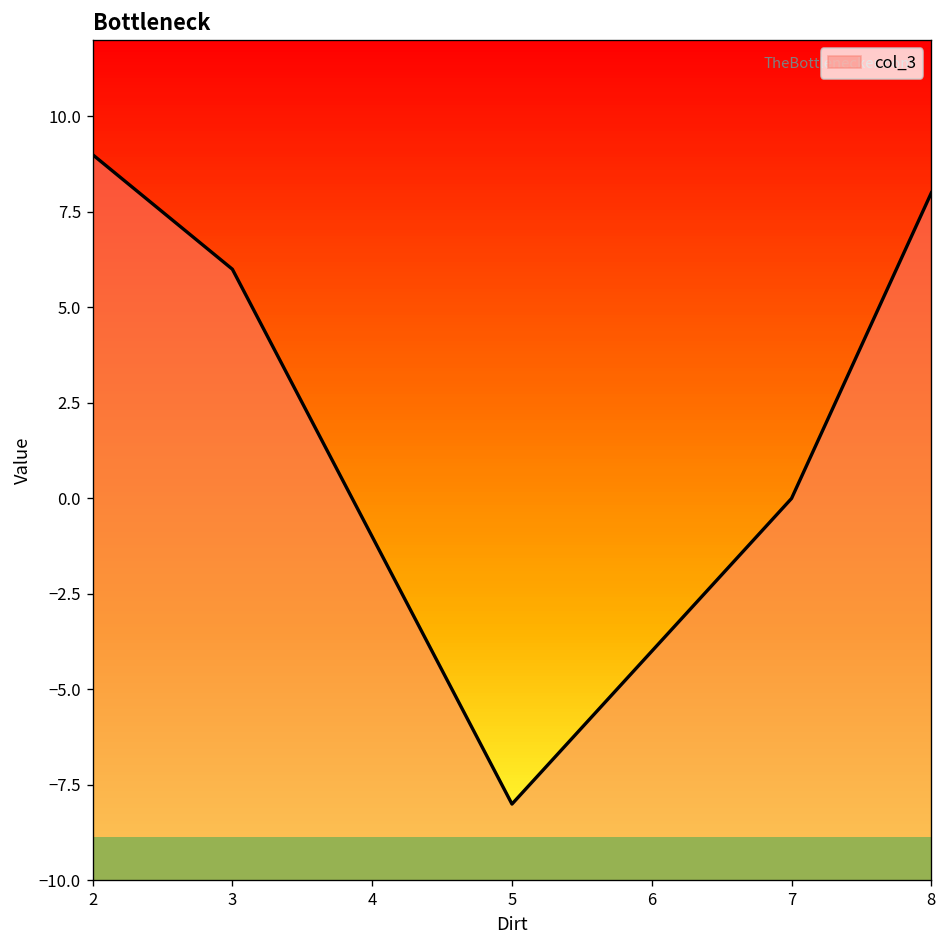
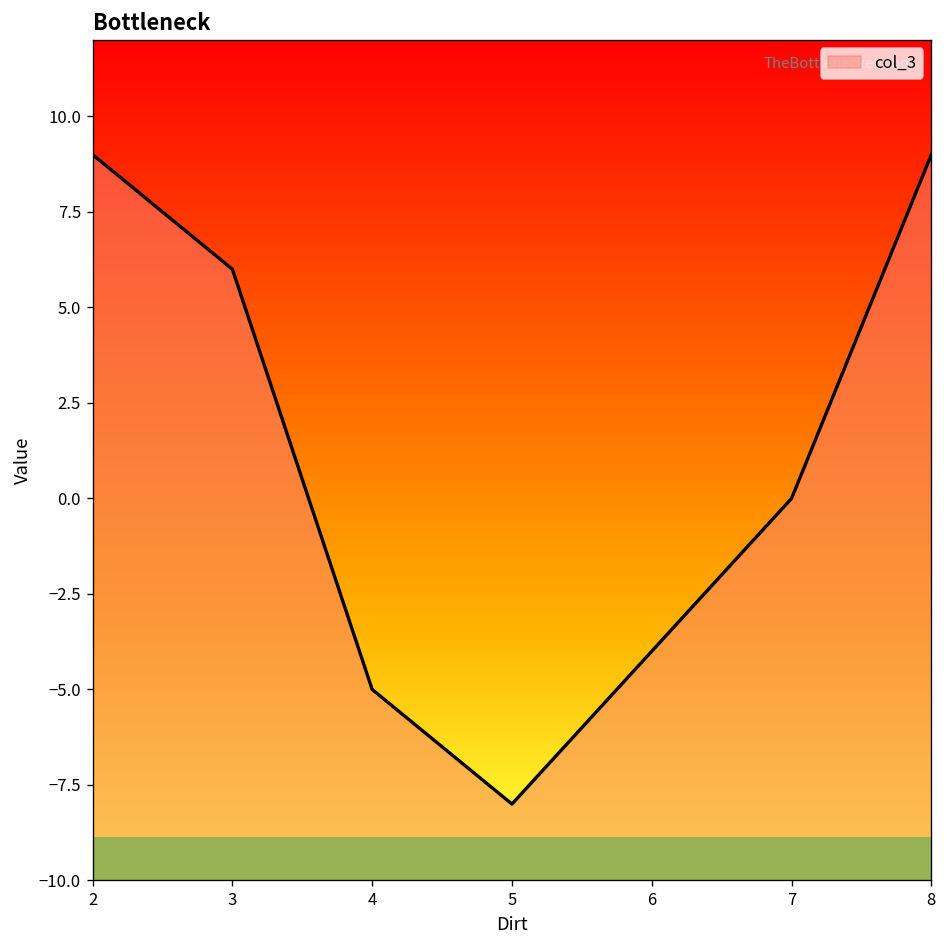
  {
    "2": 9,
    "3": 6,
-   "4": -1,
+   "4": -5,
    "5": -8,
    "6": -4,
    "7": 0,
-   "8": 8
+   "8": 9
  }
